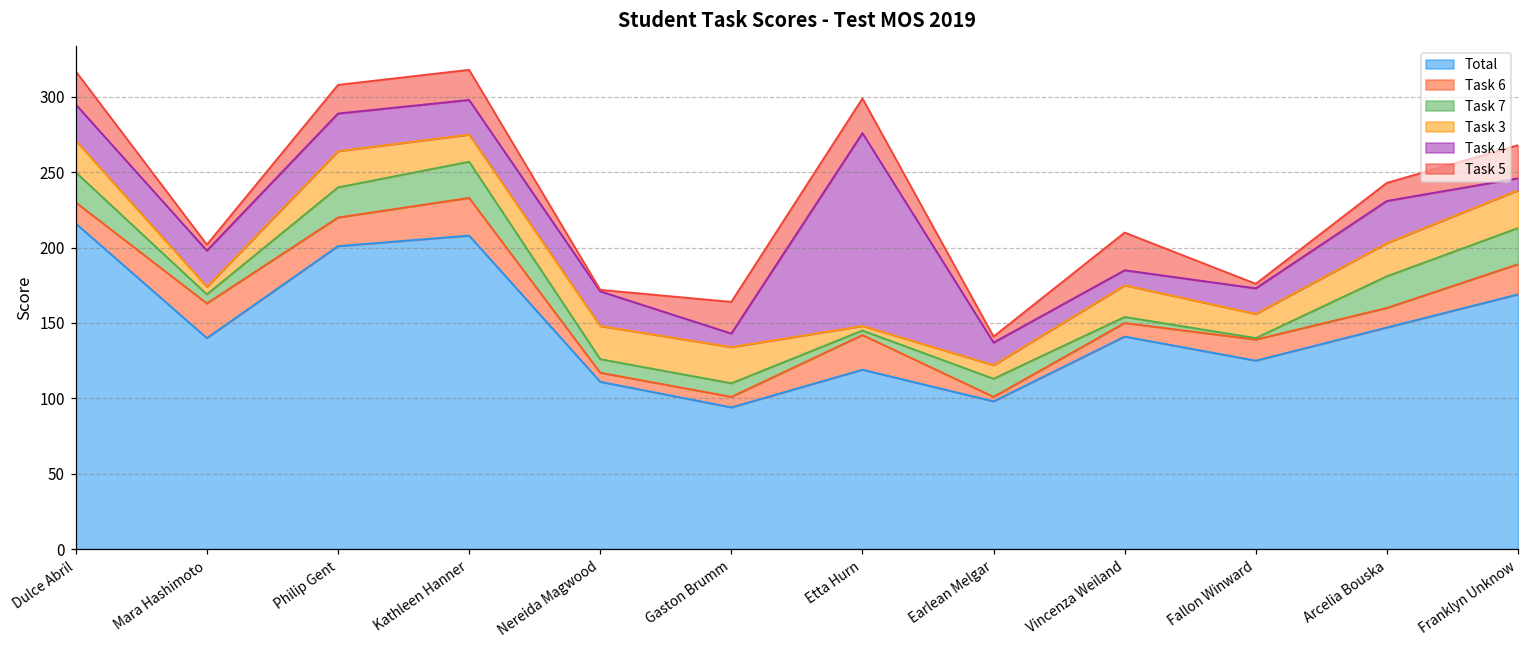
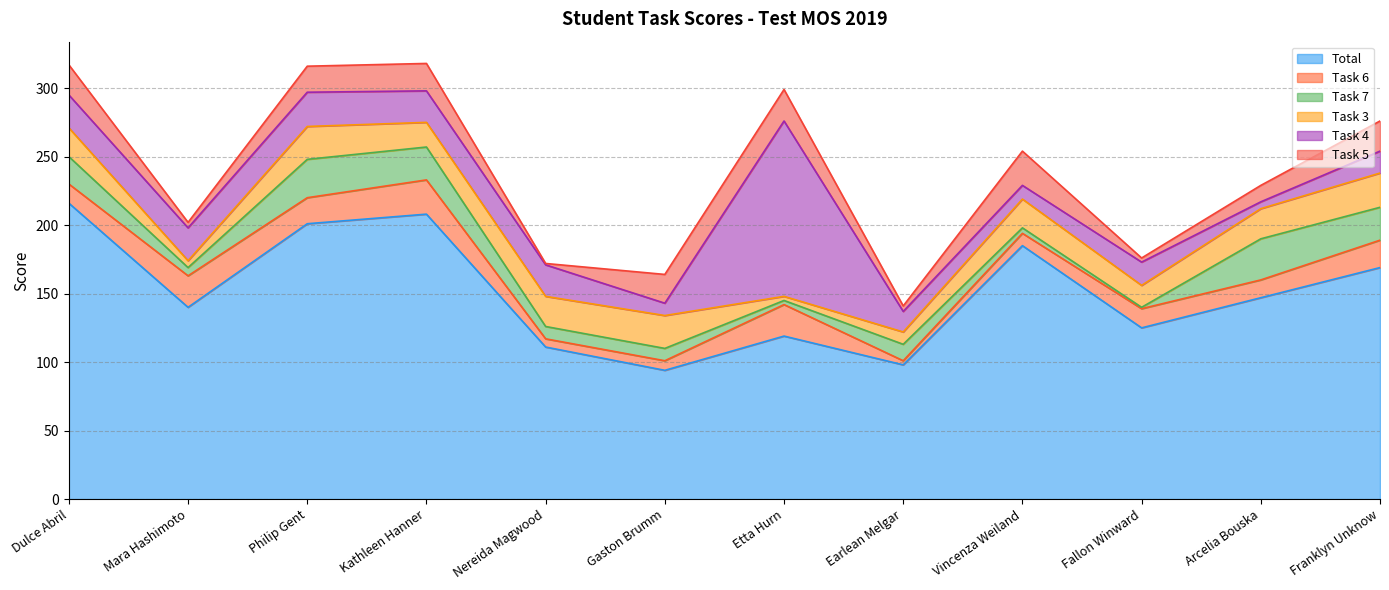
  {
    "Total": {
      "Dulce Abril": 216,
      "Mara Hashimoto": 140,
      "Philip Gent": 201,
      "Kathleen Hanner": 208,
      "Nereida Magwood": 111,
      "Gaston Brumm": 94,
      "Etta Hurn": 119,
      "Earlean Melgar": 98,
-     "Vincenza Weiland": 141,
+     "Vincenza Weiland": 185,
      "Fallon Winward": 125,
      "Arcelia Bouska": 147,
      "Franklyn Unknow": 169
    },
    "Task 7": {
      "Dulce Abril": 20,
      "Mara Hashimoto": 6,
-     "Philip Gent": 20,
+     "Philip Gent": 28,
      "Kathleen Hanner": 24,
      "Nereida Magwood": 9,
      "Gaston Brumm": 9,
      "Etta Hurn": 3,
      "Earlean Melgar": 12,
      "Vincenza Weiland": 4,
-     "Arcelia Bouska": 21,
+     "Arcelia Bouska": 30,
      "Franklyn Unknow": 24
    },
    "Task 4": {
      "Dulce Abril": 24,
      "Mara Hashimoto": 24,
      "Philip Gent": 25,
      "Kathleen Hanner": 23,
      "Gaston Brumm": 9,
      "Etta Hurn": 128,
      "Earlean Melgar": 15,
      "Vincenza Weiland": 10,
      "Fallon Winward": 17,
-     "Arcelia Bouska": 28,
-     "Franklyn Unknow": 8
+     "Arcelia Bouska": 5,
+     "Franklyn Unknow": 16
    }
  }
